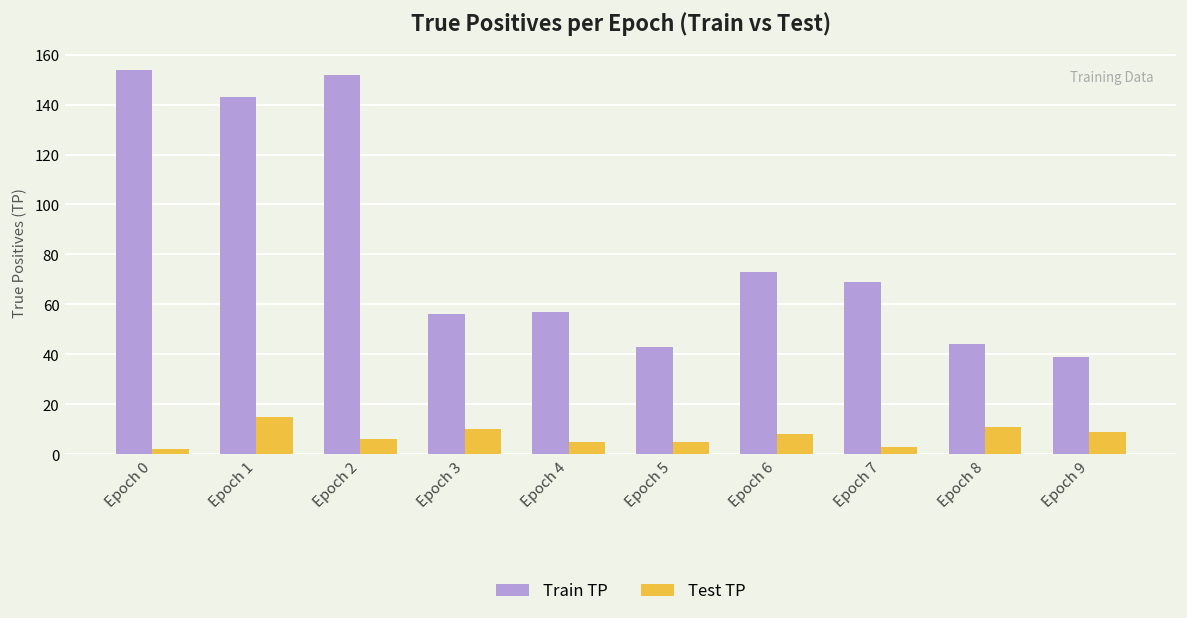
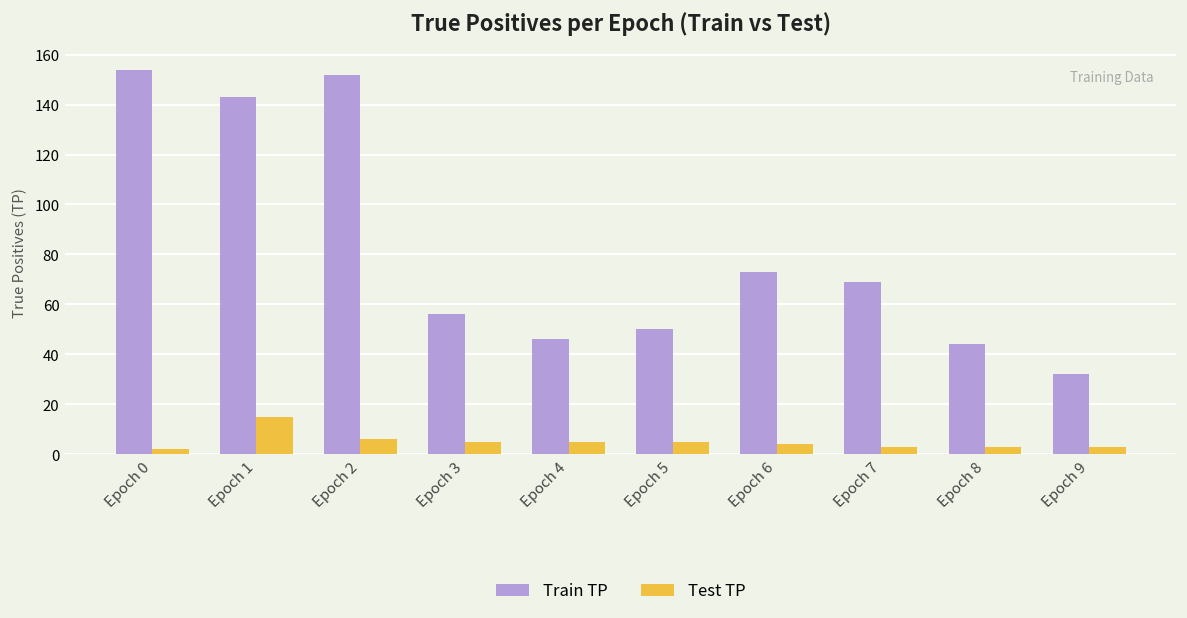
  {
    "Train TP": {
      "Epoch 0": 154,
      "Epoch 1": 143,
      "Epoch 2": 152,
      "Epoch 3": 56,
-     "Epoch 4": 57,
-     "Epoch 5": 43,
+     "Epoch 4": 46,
+     "Epoch 5": 50,
      "Epoch 6": 73,
      "Epoch 7": 69,
      "Epoch 8": 44,
-     "Epoch 9": 39
+     "Epoch 9": 32
    },
    "Test TP": {
      "Epoch 0": 2,
      "Epoch 1": 15,
      "Epoch 2": 6,
-     "Epoch 3": 10,
+     "Epoch 3": 5,
      "Epoch 4": 5,
      "Epoch 5": 5,
-     "Epoch 6": 8,
+     "Epoch 6": 4,
      "Epoch 7": 3,
-     "Epoch 8": 11,
-     "Epoch 9": 9
+     "Epoch 8": 3,
+     "Epoch 9": 3
    }
  }
